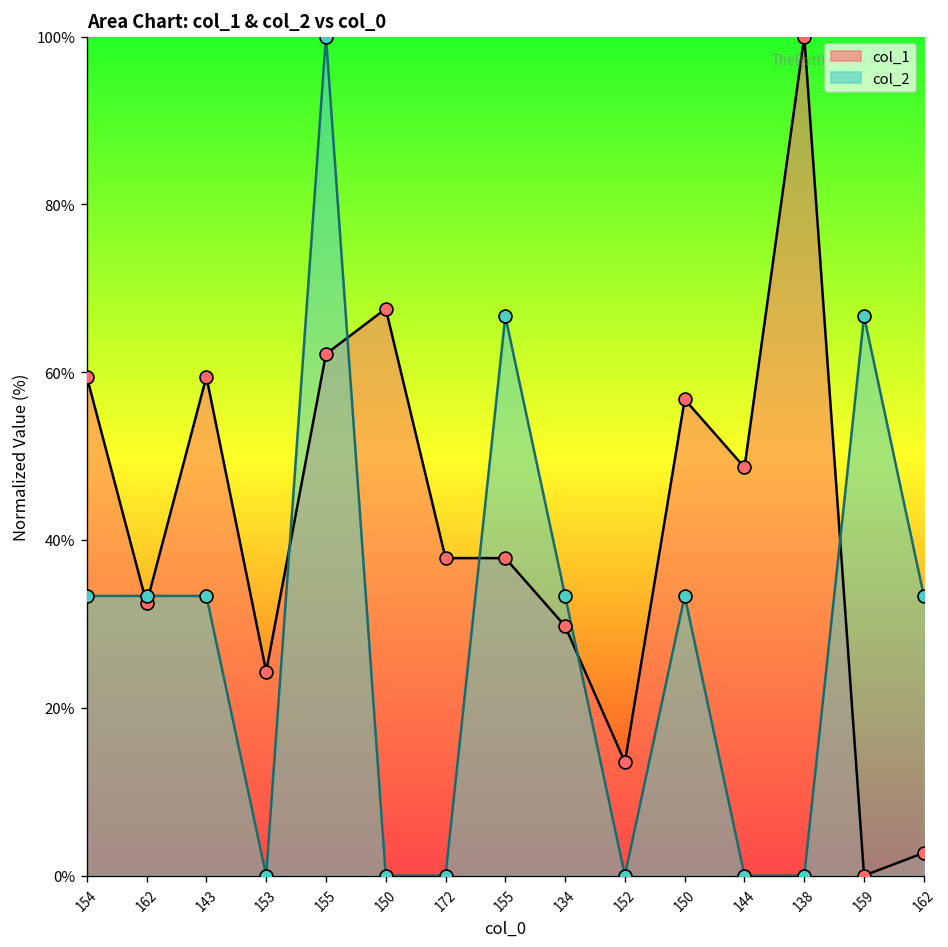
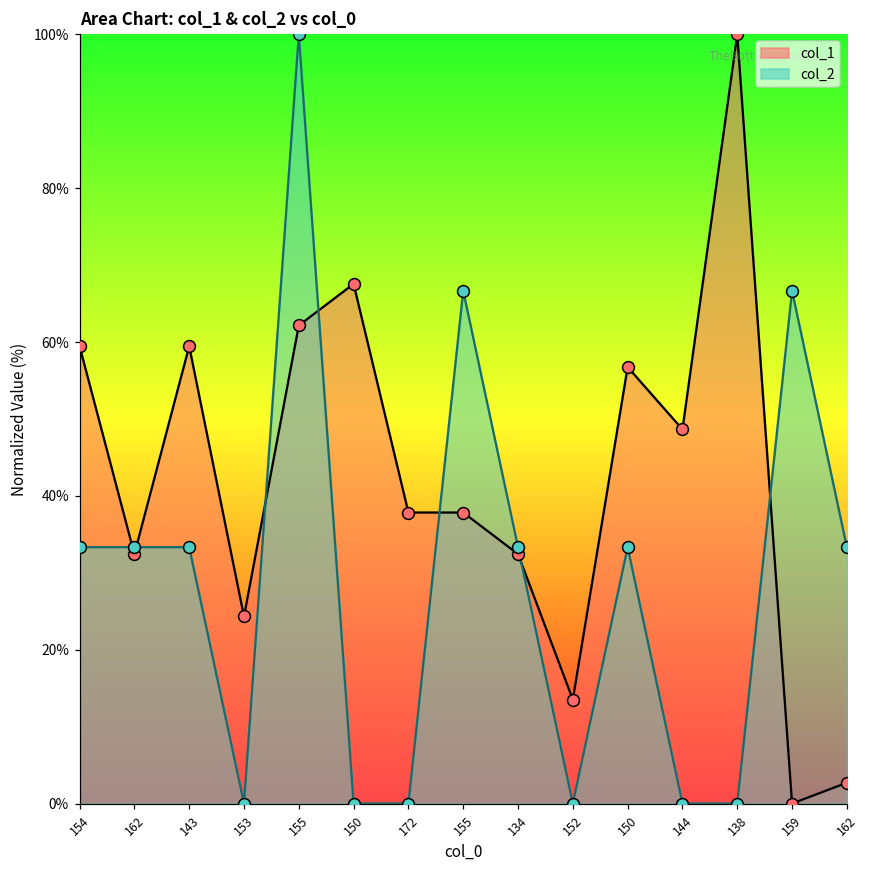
  {
    "col_1": {
      "154": "59%",
      "143": "59%",
      "153": "24%",
      "172": "38%",
-     "134": "30%",
+     "134": "32%",
      "152": "14%",
      "144": "49%",
      "138": "100%",
      "159": "0%"
    },
    "col_2": {
      "154": "33%",
      "143": "33%",
      "153": "0%",
      "172": "0%",
      "134": "33%",
      "152": "0%",
      "144": "0%",
      "138": "0%",
      "159": "67%"
    }
  }
